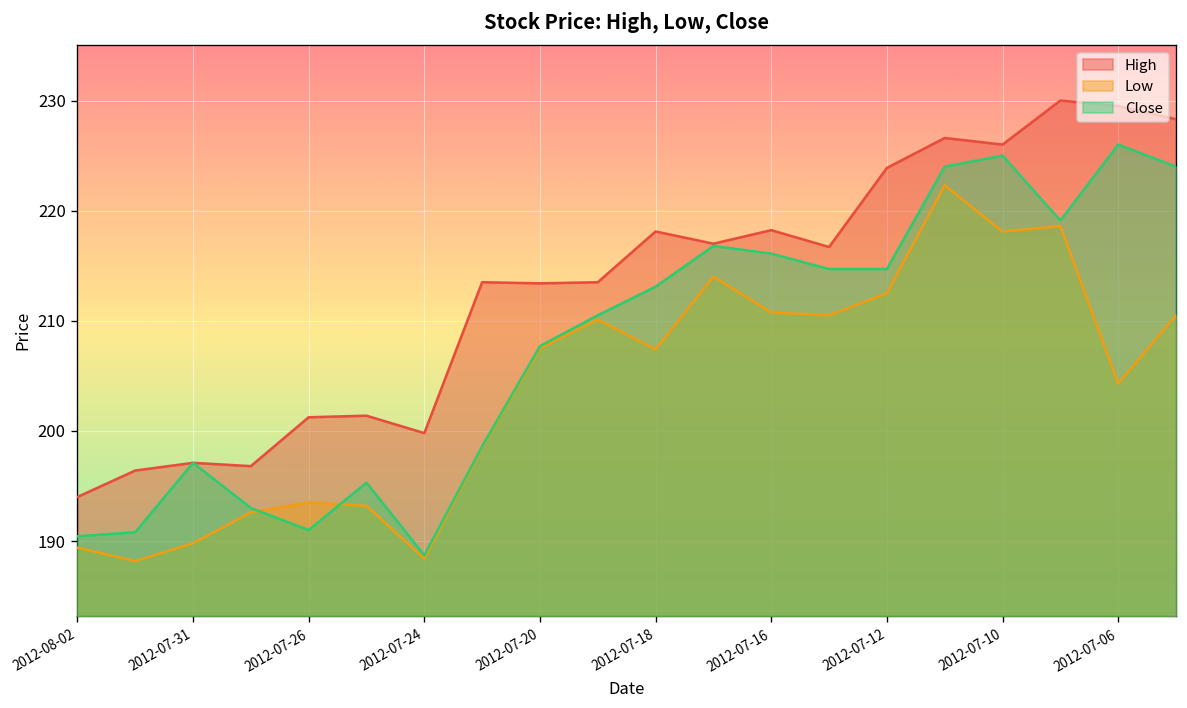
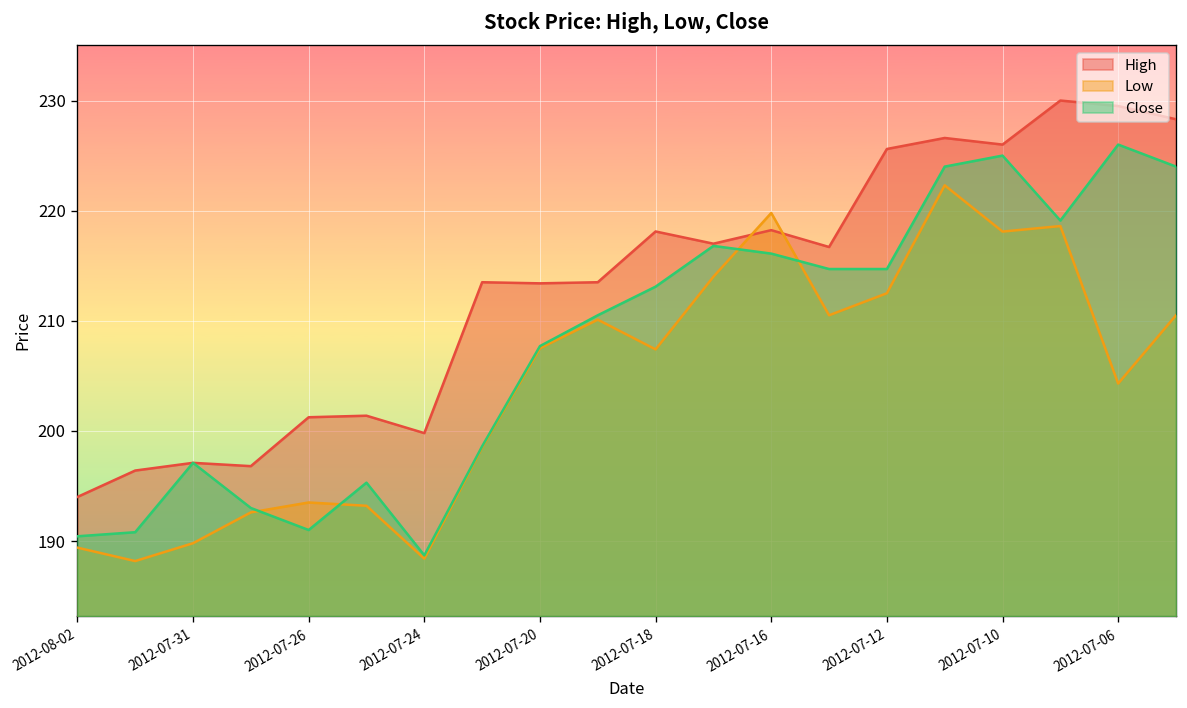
  {
    "High": {
      "2012-08-02": 194,
      "2012-07-26": 201,
      "2012-07-24": 200,
      "2012-07-20": 213,
      "2012-07-18": 218,
      "2012-07-16": 218,
-     "2012-07-12": 224,
+     "2012-07-12": 226,
      "2012-07-10": 226
    },
    "Low": {
      "2012-08-02": 189,
      "2012-07-31": 190,
      "2012-07-26": 194,
      "2012-07-24": 188,
      "2012-07-18": 207,
-     "2012-07-16": 211,
+     "2012-07-16": 220,
      "2012-07-12": 213,
      "2012-07-10": 218,
      "2012-07-06": 204
    },
    "Close": {
      "2012-08-02": 190,
      "2012-07-26": 191,
      "2012-07-24": 189,
      "2012-07-18": 213,
      "2012-07-16": 216,
      "2012-07-12": 215,
      "2012-07-10": 225,
      "2012-07-06": 226
    }
  }
